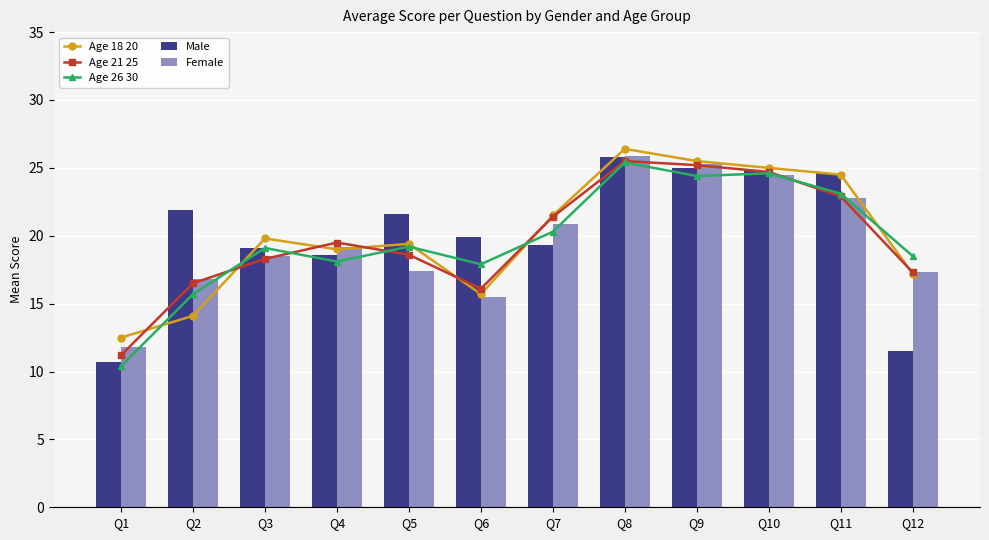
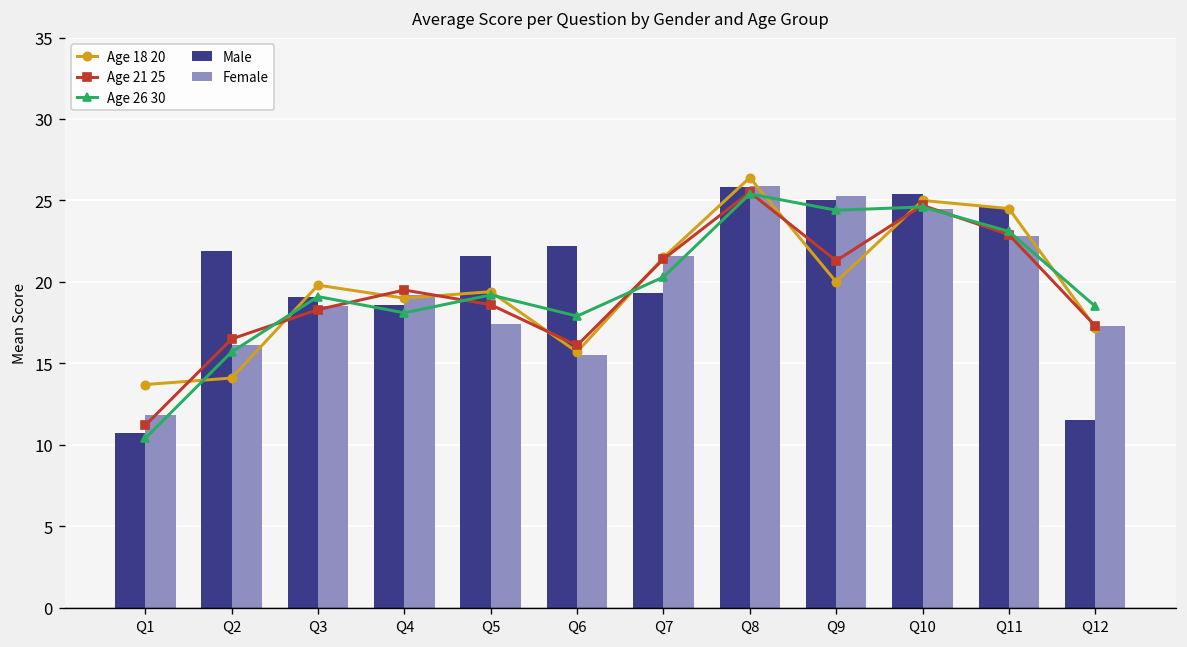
  {
    "Male": {
      "Q1": 10.7,
      "Q2": 21.9,
      "Q3": 19.1,
      "Q4": 18.6,
      "Q5": 21.6,
-     "Q6": 19.9,
+     "Q6": 22.2,
      "Q7": 19.3,
      "Q8": 25.8,
      "Q9": 25.0,
-     "Q10": 24.8,
+     "Q10": 25.4,
      "Q11": 24.6,
      "Q12": 11.5
    },
    "Age 18 20": {
-     "Q1": 12.5,
+     "Q1": 13.7,
      "Q2": 14.1,
      "Q3": 19.8,
      "Q4": 19.0,
      "Q5": 19.4,
      "Q6": 15.7,
      "Q8": 26.4,
-     "Q9": 25.5,
+     "Q9": 20.0,
      "Q10": 25.0,
      "Q11": 24.5
    },
    "Age 21 25": {
      "Q1": 11.2,
      "Q2": 16.5,
      "Q3": 18.3,
      "Q4": 19.5,
      "Q5": 18.6,
      "Q6": 16.1,
-     "Q9": 25.2,
+     "Q9": 21.3,
      "Q11": 22.9
    },
    "Female": {
      "Q1": 11.8,
-     "Q2": 16.8,
+     "Q2": 16.1,
      "Q3": 18.5,
      "Q4": 19.2,
      "Q5": 17.4,
      "Q6": 15.5,
-     "Q7": 20.9,
+     "Q7": 21.6,
      "Q8": 25.9,
      "Q9": 25.3,
      "Q10": 24.5,
      "Q11": 22.8,
      "Q12": 17.3
    },
    "Age 26 30": {
      "Q1": 10.4,
      "Q2": 15.7,
      "Q3": 19.1,
      "Q4": 18.1,
      "Q5": 19.2,
      "Q6": 17.9,
      "Q7": 20.3,
      "Q9": 24.4,
      "Q11": 23.1,
      "Q12": 18.5
    }
  }
